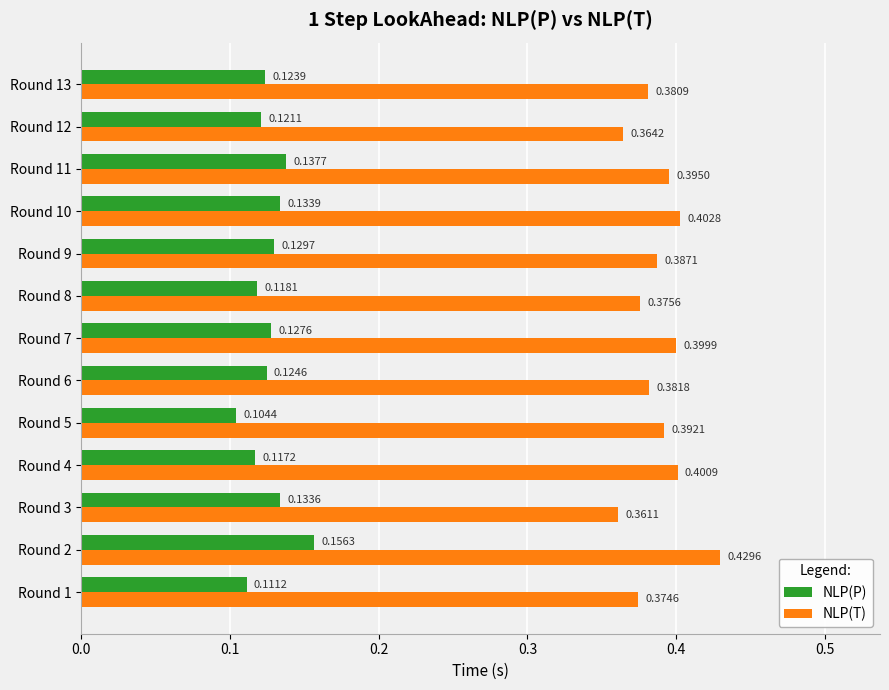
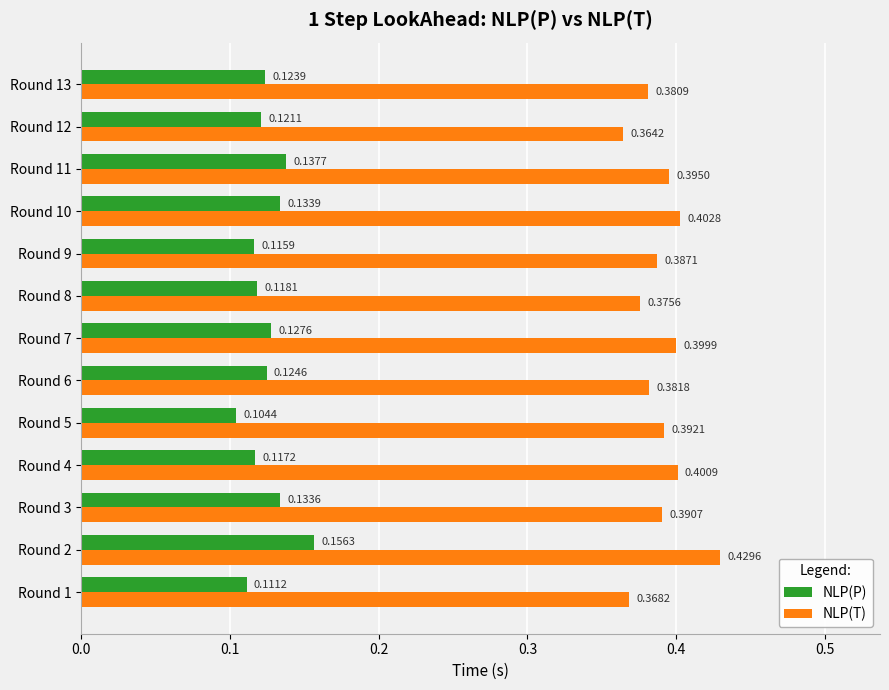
  {
    "NLP(P)": {
      "Round 13": 0.1239,
      "Round 12": 0.1211,
      "Round 11": 0.1377,
      "Round 10": 0.1339,
-     "Round 9": 0.1297,
+     "Round 9": 0.1159,
      "Round 8": 0.1181,
      "Round 7": 0.1276,
      "Round 6": 0.1246,
      "Round 5": 0.1044,
      "Round 4": 0.1172,
      "Round 3": 0.1336,
      "Round 2": 0.1563,
      "Round 1": 0.1112
    },
    "NLP(T)": {
      "Round 13": 0.3809,
      "Round 12": 0.3642,
      "Round 11": 0.3950,
      "Round 10": 0.4028,
      "Round 9": 0.3871,
      "Round 8": 0.3756,
      "Round 7": 0.3999,
      "Round 6": 0.3818,
      "Round 5": 0.3921,
      "Round 4": 0.4009,
-     "Round 3": 0.3611,
+     "Round 3": 0.3907,
      "Round 2": 0.4296,
-     "Round 1": 0.3746
+     "Round 1": 0.3682
    }
  }
